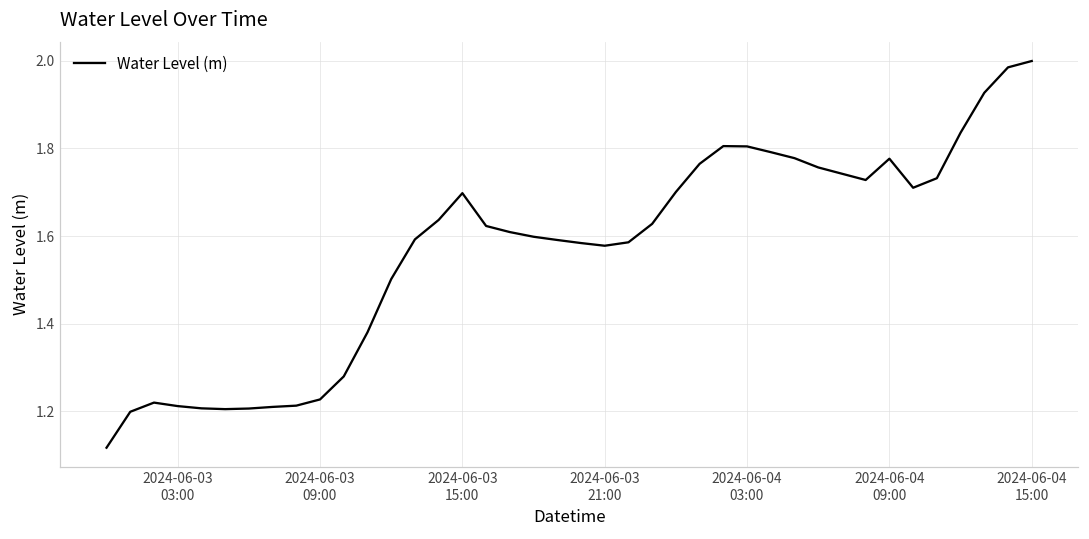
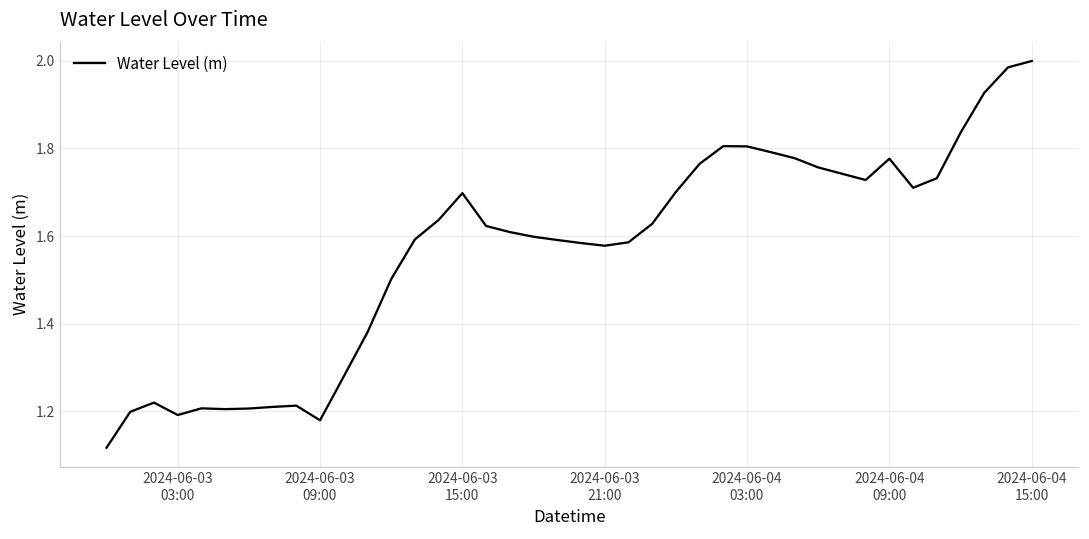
  {
-   "2024-06-03 03:00": 1.21,
-   "2024-06-03 09:00": 1.23,
+   "2024-06-03 03:00": 1.19,
+   "2024-06-03 09:00": 1.18,
    "2024-06-03 15:00": 1.70,
    "2024-06-03 21:00": 1.58,
    "2024-06-04 03:00": 1.80,
    "2024-06-04 09:00": 1.78,
    "2024-06-04 15:00": 2.00
  }
